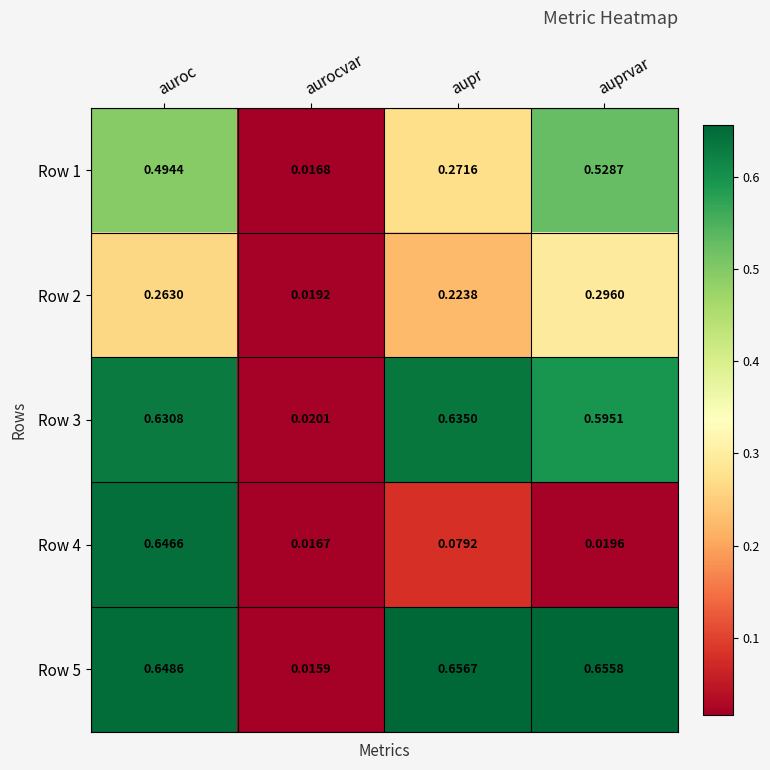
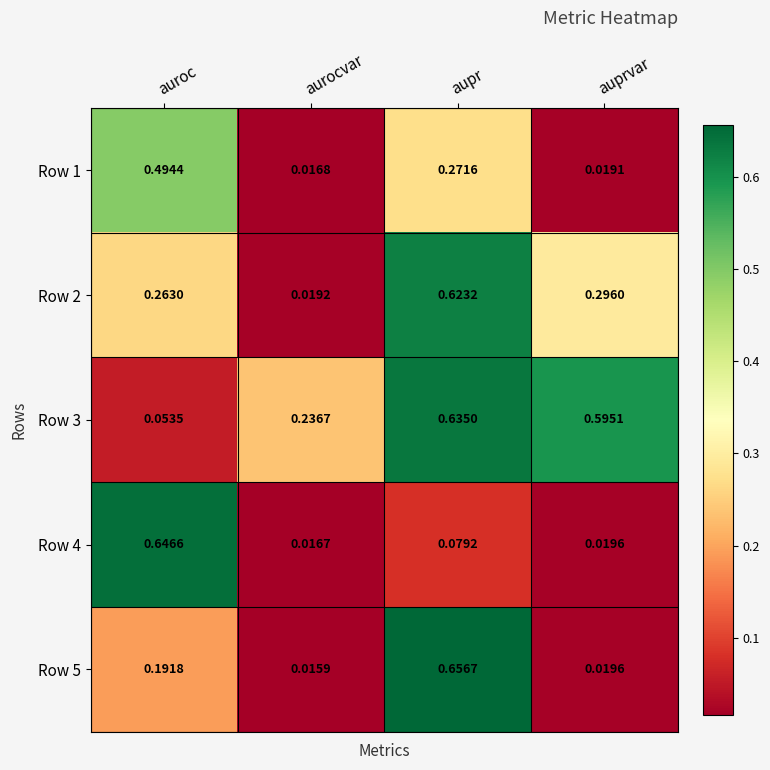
  {
    "Row 1": {
      "auroc": 0.4944,
      "aurocvar": 0.0168,
      "aupr": 0.2716,
-     "auprvar": 0.5287
+     "auprvar": 0.0191
    },
    "Row 2": {
      "auroc": 0.2630,
      "aurocvar": 0.0192,
-     "aupr": 0.2238,
+     "aupr": 0.6232,
      "auprvar": 0.2960
    },
    "Row 3": {
-     "auroc": 0.6308,
-     "aurocvar": 0.0201,
+     "auroc": 0.0535,
+     "aurocvar": 0.2367,
      "aupr": 0.6350,
      "auprvar": 0.5951
    },
    "Row 4": {
      "auroc": 0.6466,
      "aurocvar": 0.0167,
      "aupr": 0.0792,
      "auprvar": 0.0196
    },
    "Row 5": {
-     "auroc": 0.6486,
+     "auroc": 0.1918,
      "aurocvar": 0.0159,
      "aupr": 0.6567,
-     "auprvar": 0.6558
+     "auprvar": 0.0196
    }
  }
